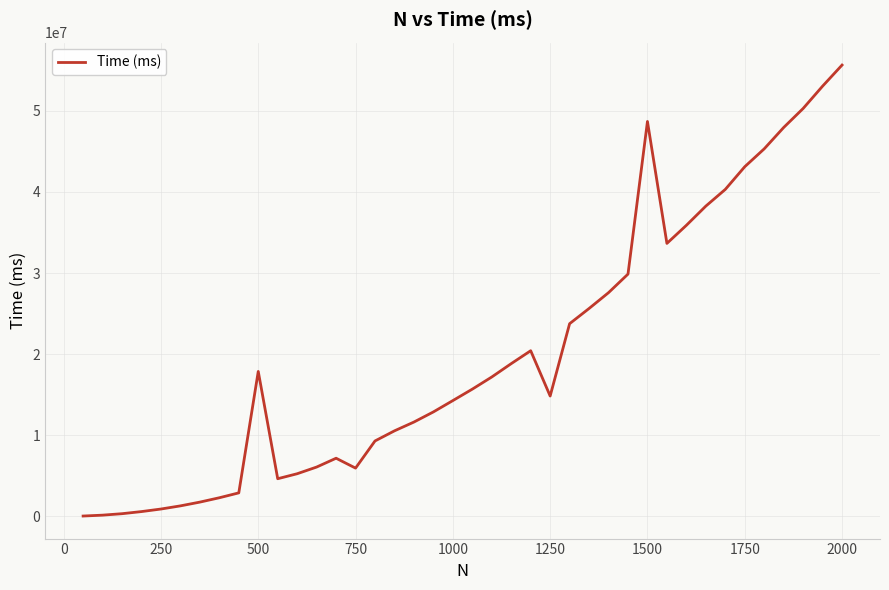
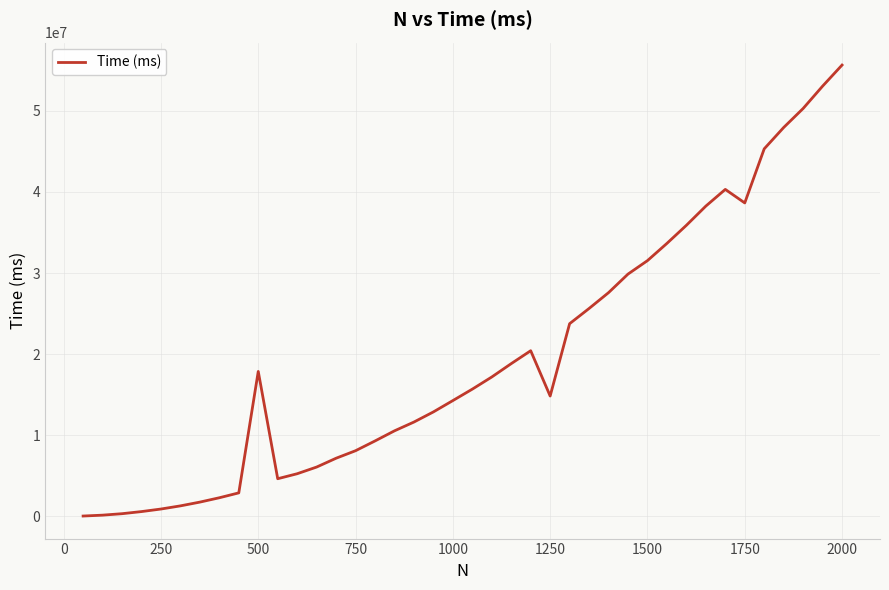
  {
    "250": 1000000,
    "500": 18000000,
-   "750": 6000000,
+   "750": 8000000,
    "1000": 14000000,
    "1250": 15000000,
-   "1500": 49000000,
-   "1750": 43000000,
+   "1500": 32000000,
+   "1750": 39000000,
    "2000": 56000000
  }
